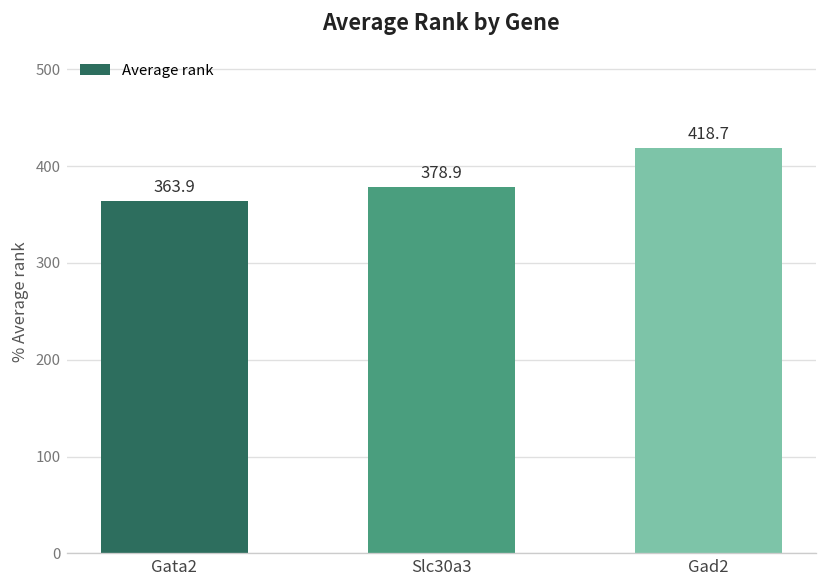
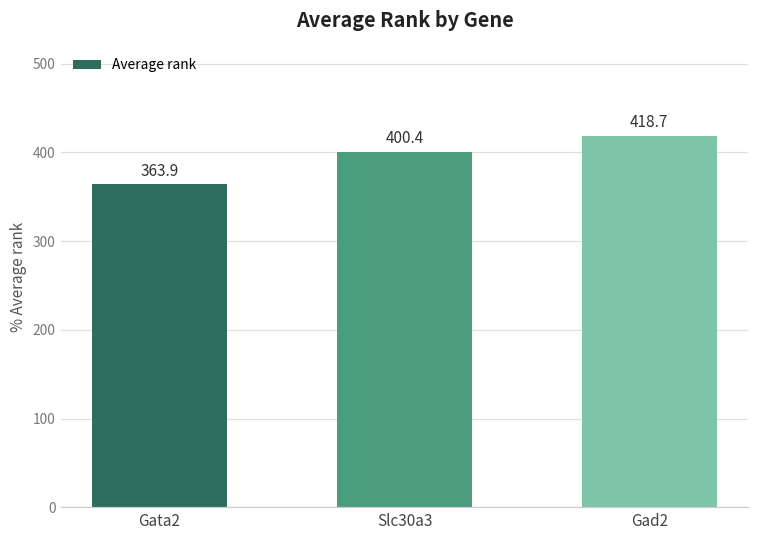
  {
    "Gata2": 363.9,
-   "Slc30a3": 378.9,
+   "Slc30a3": 400.4,
    "Gad2": 418.7
  }
